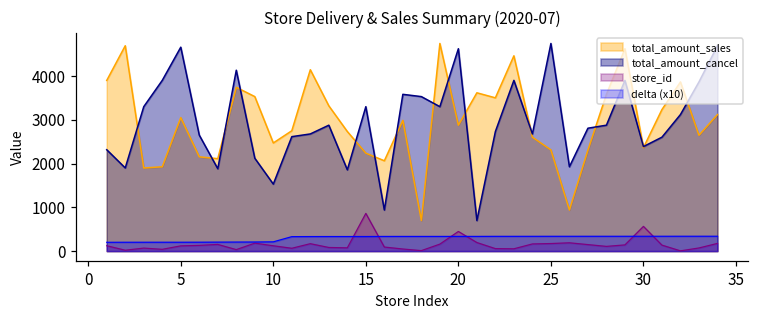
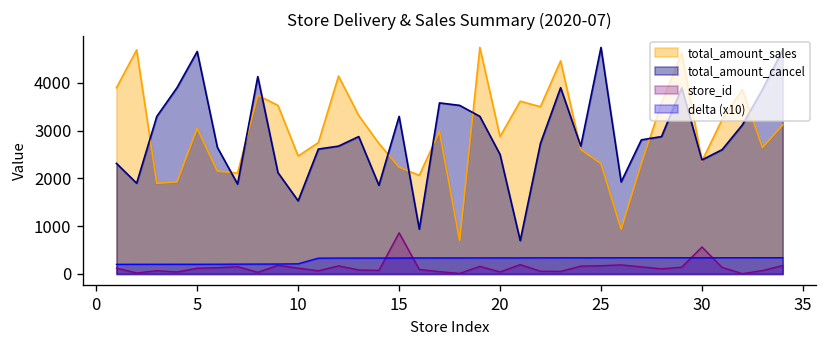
  {
    "total_amount_sales": {
      "5": 3100,
      "10": 2500,
      "15": 2200,
      "20": 2900,
      "25": 2300
    },
    "total_amount_cancel": {
      "5": 4700,
      "10": 1500,
      "15": 3300,
-     "20": 4600,
+     "20": 2500,
      "25": 4700
    },
    "store_id": {
      "5": 100,
      "10": 100,
      "15": 900,
-     "20": 400,
+     "20": 0,
      "25": 200,
      "30": 600
    },
    "delta (x10)": {
      "5": 200,
      "10": 200,
      "15": 300,
      "20": 300,
      "25": 300,
      "30": 300
    }
  }
